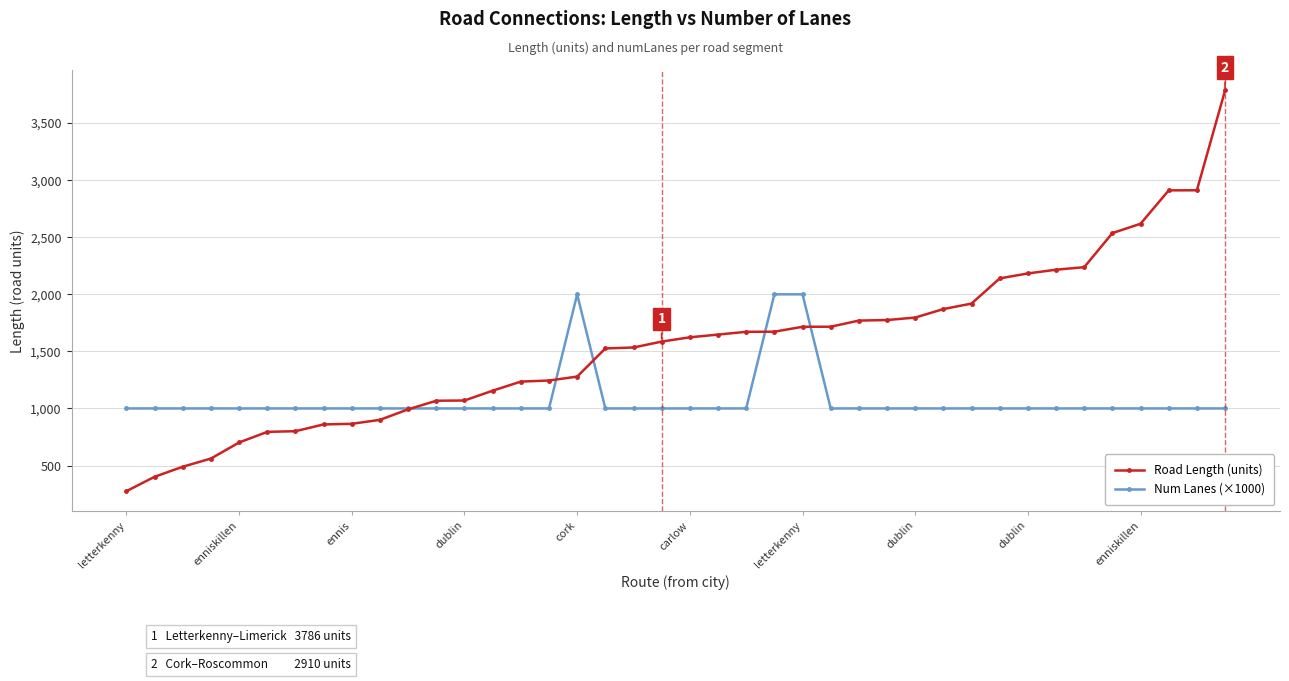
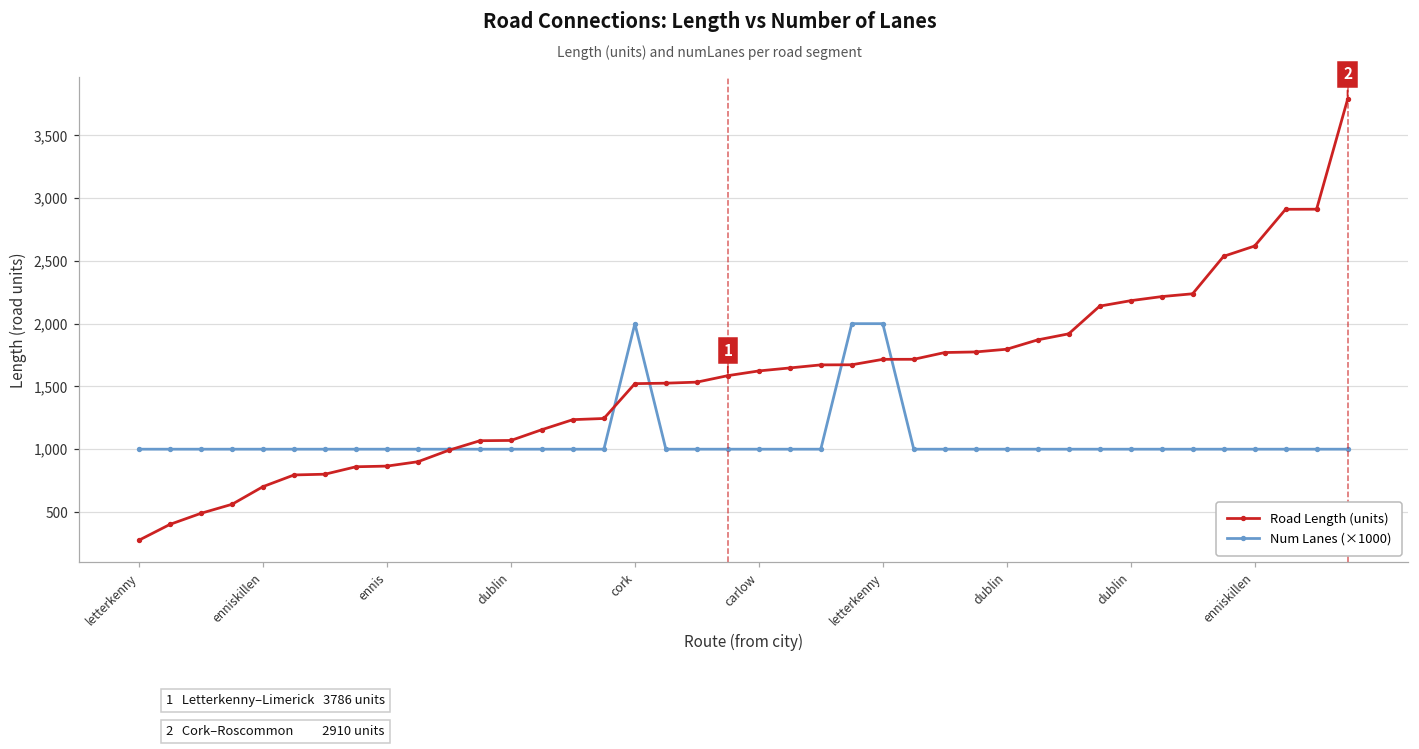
  {
    "Road Length (units)": {
      "ennis": "870",
-     "cork": "1,280",
+     "cork": "1,520",
      "carlow": "1,620"
    },
    "Num Lanes (×1000)": {
      "ennis": "1,000",
      "cork": "2,000",
      "carlow": "1,000"
    }
  }
